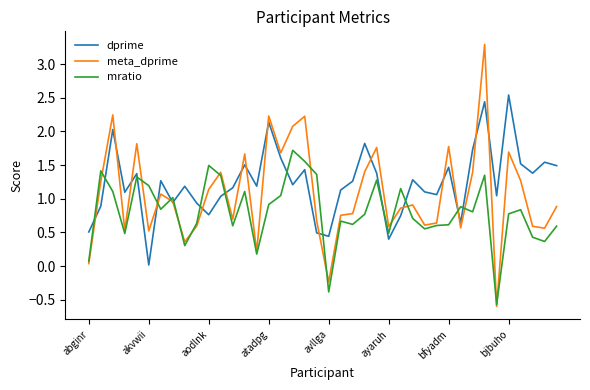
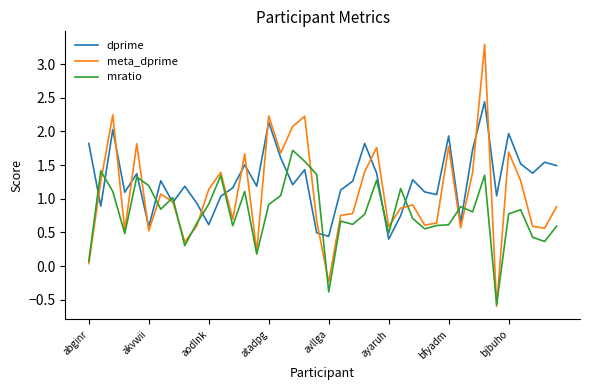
  {
    "dprime": {
-     "abginr": 0.5,
-     "akvwii": 0.0,
-     "aodlnk": 0.8,
+     "abginr": 1.8,
+     "akvwii": 0.6,
+     "aodlnk": 0.6,
      "atadpg": 2.1,
      "avllga": 0.4,
      "ayaruh": 0.4,
-     "bfyadm": 1.5,
-     "bjbuho": 2.5
+     "bfyadm": 1.9,
+     "bjbuho": 2.0
    },
    "meta_dprime": {
      "akvwii": 0.5,
      "aodlnk": 1.1,
      "atadpg": 2.2,
      "avllga": -0.2,
      "ayaruh": 0.6,
      "bfyadm": 1.8,
      "bjbuho": 1.7
    },
    "mratio": {
      "akvwii": 1.2,
-     "aodlnk": 1.5,
+     "aodlnk": 0.9,
      "atadpg": 0.9,
      "avllga": -0.4,
      "ayaruh": 0.5,
      "bfyadm": 0.6,
      "bjbuho": 0.8
    }
  }
